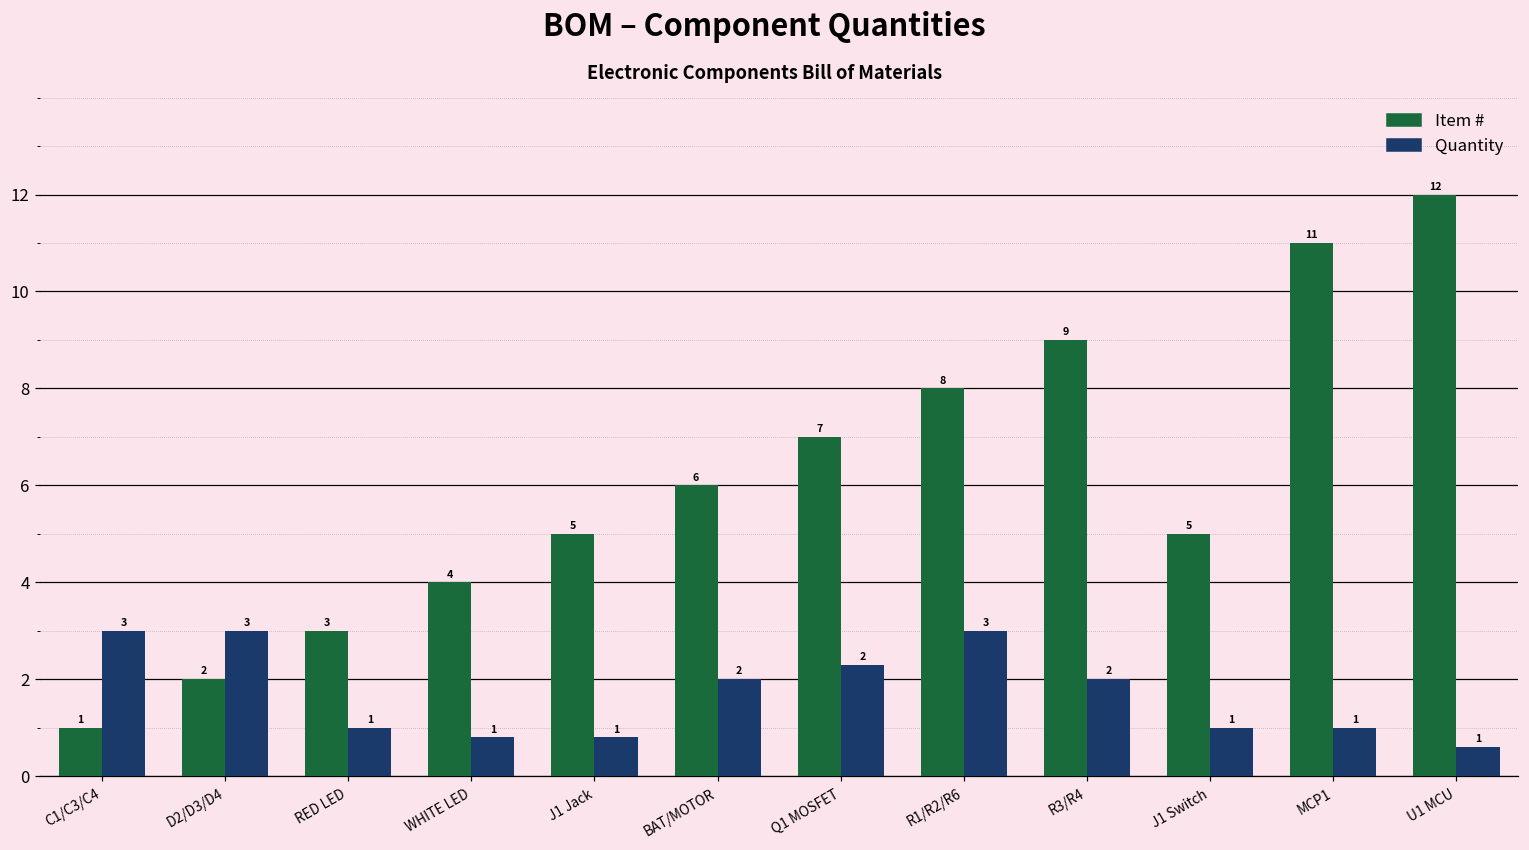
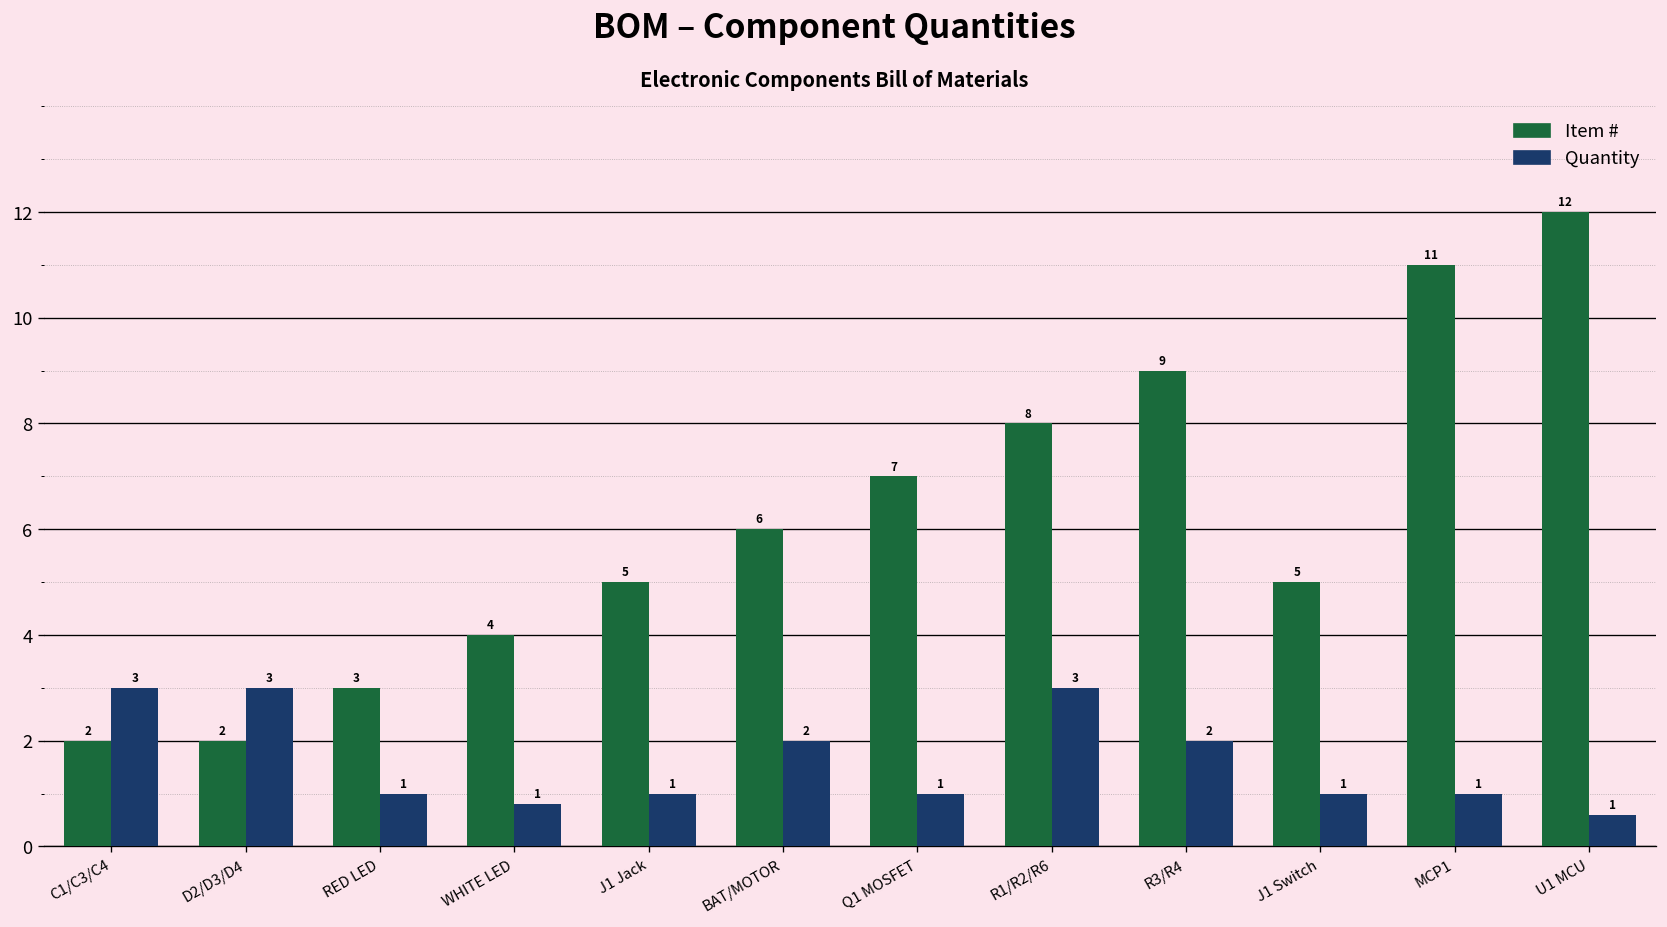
  {
    "Item #": {
-     "C1/C3/C4": 1,
+     "C1/C3/C4": 2,
      "D2/D3/D4": 2,
      "RED LED": 3,
      "WHITE LED": 4,
      "J1 Jack": 5,
      "BAT/MOTOR": 6,
      "Q1 MOSFET": 7,
      "R1/R2/R6": 8,
      "R3/R4": 9,
      "J1 Switch": 5,
      "MCP1": 11,
      "U1 MCU": 12
    },
    "Quantity": {
      "C1/C3/C4": 3,
      "D2/D3/D4": 3,
      "RED LED": 1,
      "WHITE LED": 1,
-     "J1 Jack": 0.8,
+     "J1 Jack": 1.0,
      "BAT/MOTOR": 2,
-     "Q1 MOSFET": 2,
+     "Q1 MOSFET": 1,
      "R1/R2/R6": 3,
      "R3/R4": 2,
      "J1 Switch": 1,
      "MCP1": 1,
      "U1 MCU": 1
    }
  }
